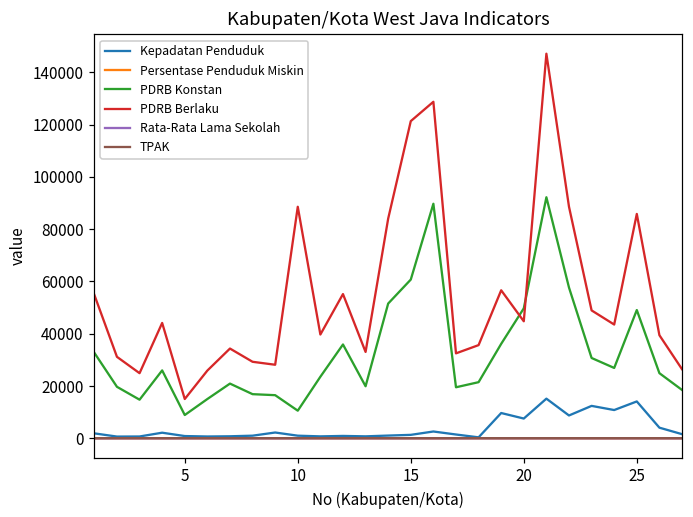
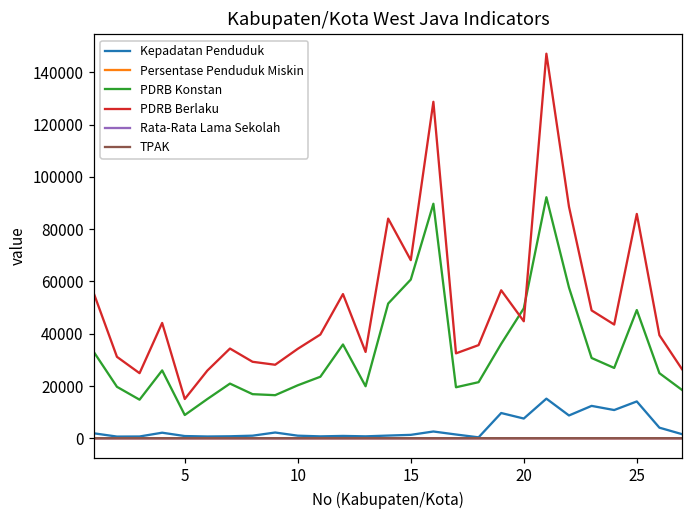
  {
    "Kepadatan Penduduk": {
      "15": 1000,
      "20": 8000,
      "25": 14000
    },
    "TPAK": {
      "15": 0,
      "20": 0,
      "25": 0
    },
    "PDRB Konstan": {
      "5": 9000,
-     "10": 11000,
+     "10": 20000,
      "15": 61000,
      "20": 50000,
      "25": 49000
    },
    "PDRB Berlaku": {
      "5": 15000,
-     "10": 89000,
-     "15": 121000,
+     "10": 34000,
+     "15": 68000,
      "20": 45000,
      "25": 86000
    }
  }
